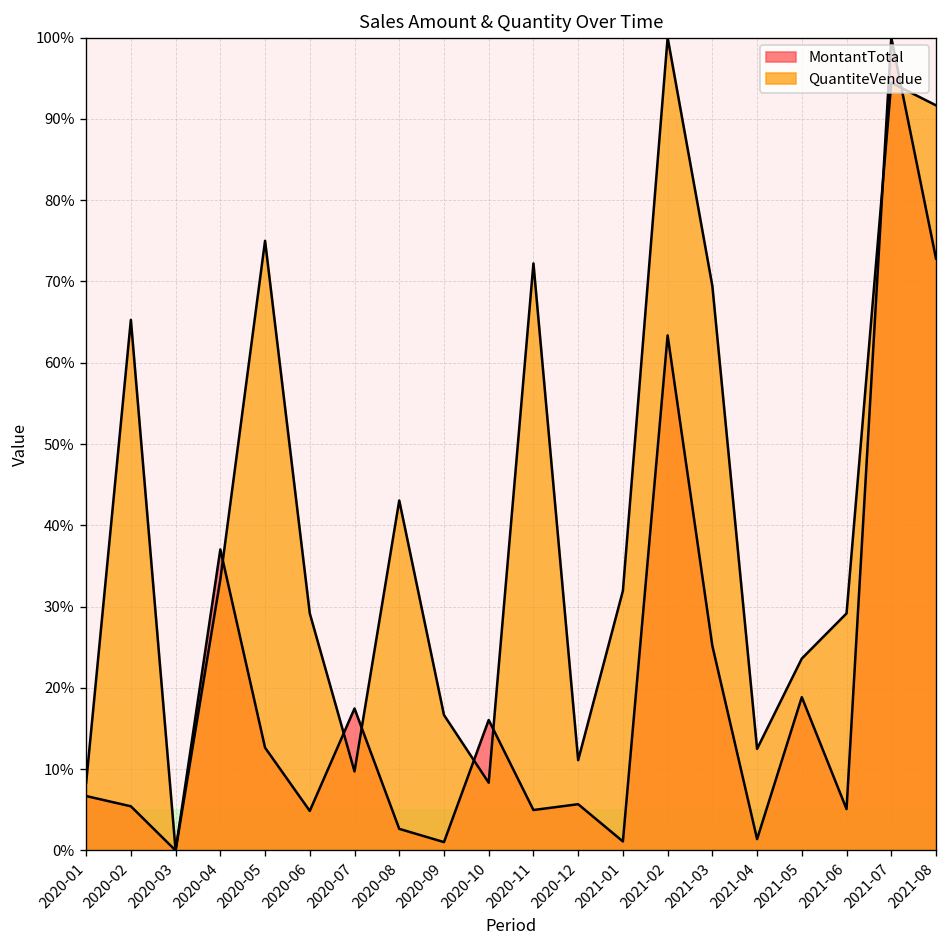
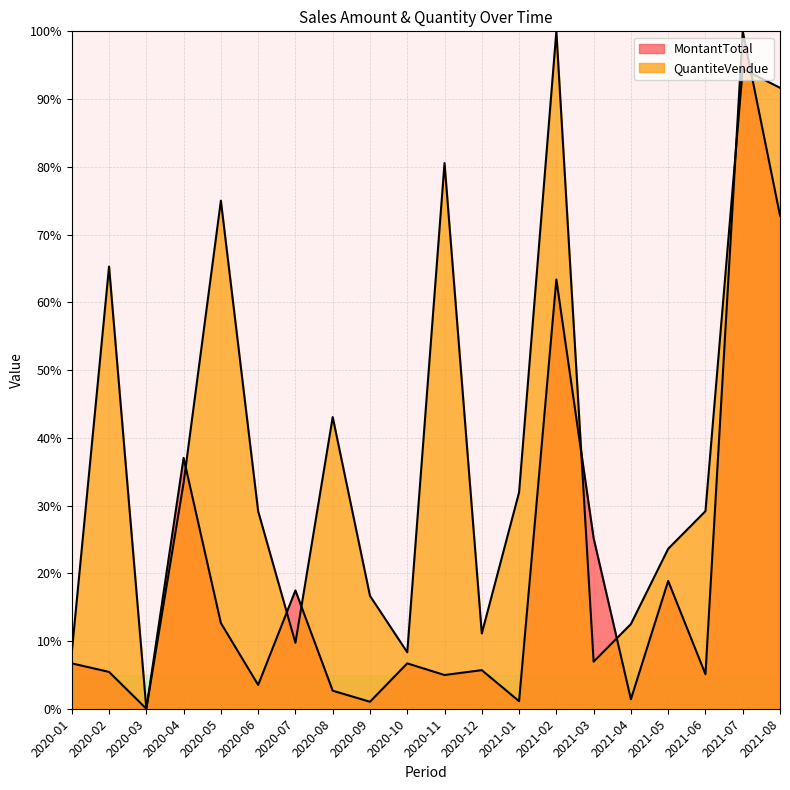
  {
    "MontantTotal": {
      "2020-01": "7%",
      "2020-02": "5%",
      "2020-04": "37%",
      "2020-05": "13%",
-     "2020-06": "5%",
+     "2020-06": "4%",
      "2020-07": "17%",
      "2020-08": "3%",
      "2020-09": "1%",
-     "2020-10": "16%",
+     "2020-10": "7%",
      "2020-11": "5%",
      "2020-12": "6%",
      "2021-01": "1%",
      "2021-02": "63%",
      "2021-03": "25%",
      "2021-04": "1%",
      "2021-05": "19%",
      "2021-06": "5%",
      "2021-07": "100%",
      "2021-08": "73%"
    },
    "QuantiteVendue": {
      "2020-01": "8%",
      "2020-02": "65%",
      "2020-04": "33%",
      "2020-05": "75%",
      "2020-06": "29%",
      "2020-07": "10%",
      "2020-08": "43%",
      "2020-09": "17%",
      "2020-10": "8%",
-     "2020-11": "72%",
+     "2020-11": "81%",
      "2020-12": "11%",
      "2021-01": "32%",
      "2021-02": "100%",
-     "2021-03": "69%",
+     "2021-03": "7%",
      "2021-04": "13%",
      "2021-05": "24%",
      "2021-06": "29%",
      "2021-08": "92%"
    }
  }
